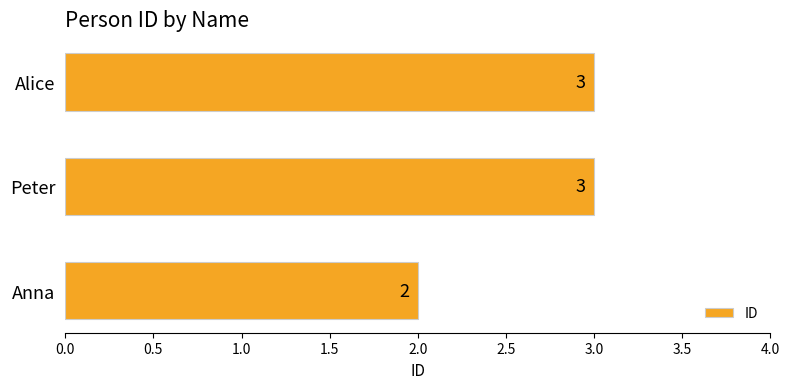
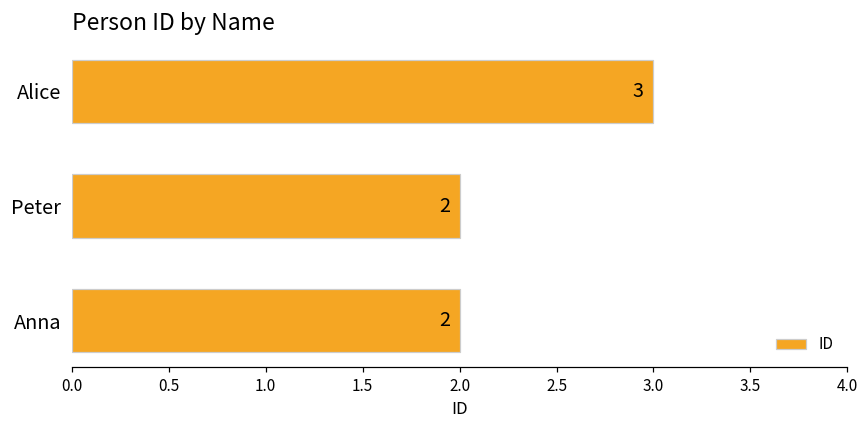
  {
    "Alice": 3,
-   "Peter": 3,
+   "Peter": 2,
    "Anna": 2
  }
